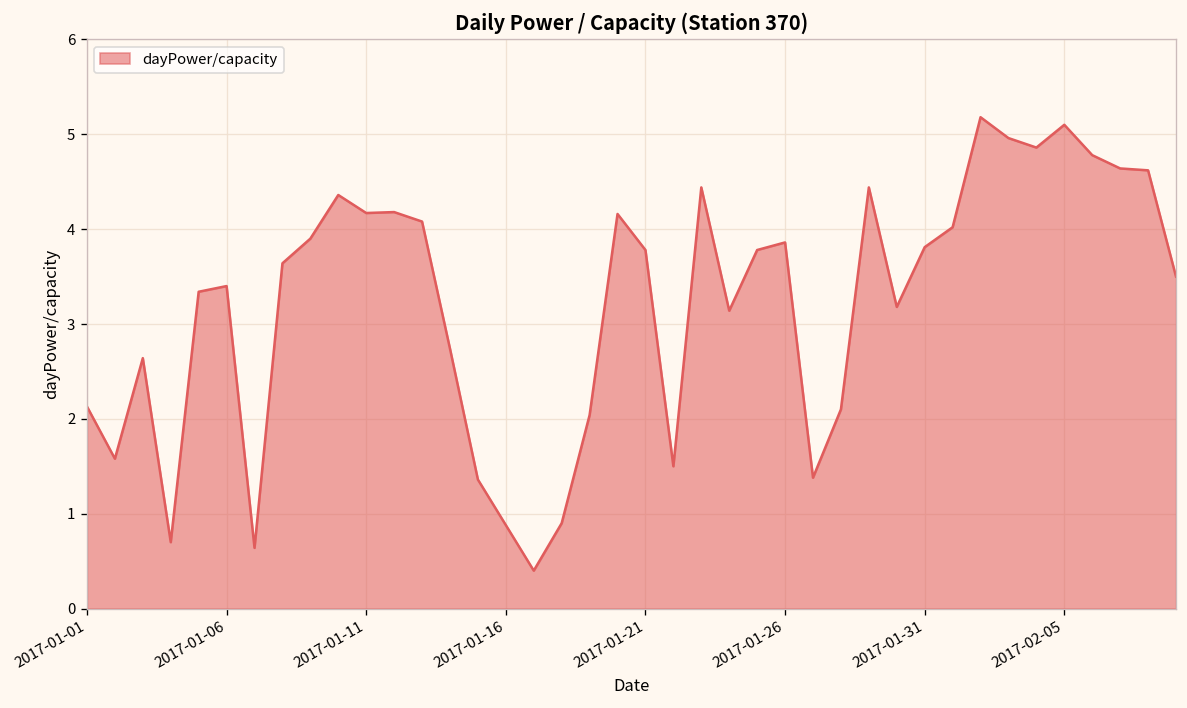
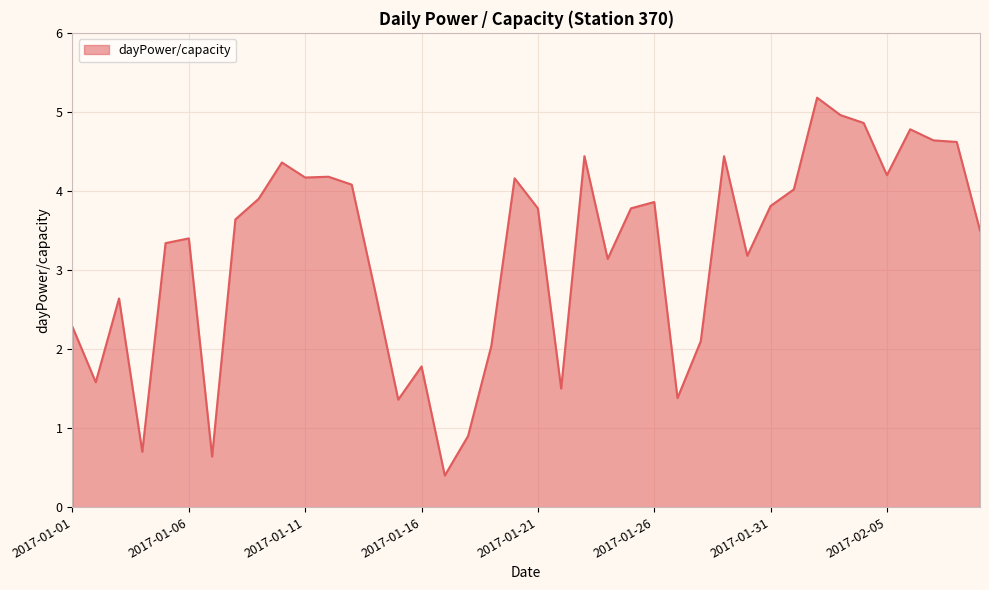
  {
-   "2017-01-01": 2.1,
+   "2017-01-01": 2.3,
    "2017-01-06": 3.4,
    "2017-01-11": 4.2,
-   "2017-01-16": 0.9,
+   "2017-01-16": 1.8,
    "2017-01-21": 3.8,
    "2017-01-26": 3.9,
    "2017-01-31": 3.8,
-   "2017-02-05": 5.1
+   "2017-02-05": 4.2
  }
